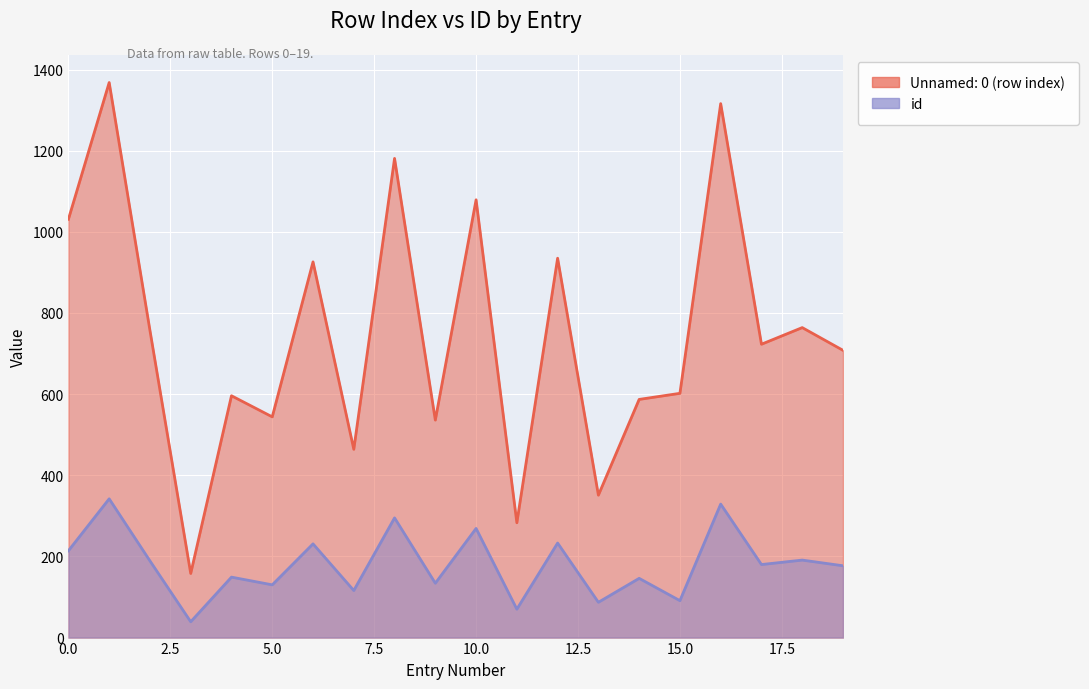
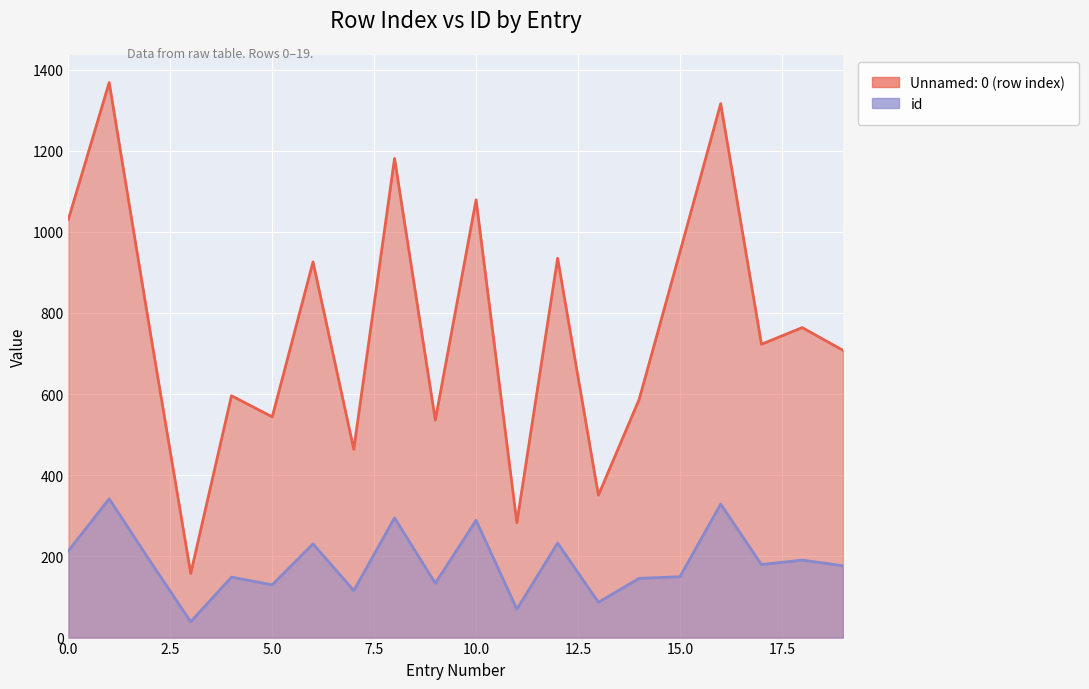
  {
    "Unnamed: 0 (row index)": {
      "0.0": 1030,
      "5.0": 540,
      "10.0": 1080,
-     "15.0": 600
+     "15.0": 950
    },
    "id": {
      "0.0": 210,
      "5.0": 130,
-     "10.0": 270,
-     "15.0": 90
+     "10.0": 290,
+     "15.0": 150
    }
  }
